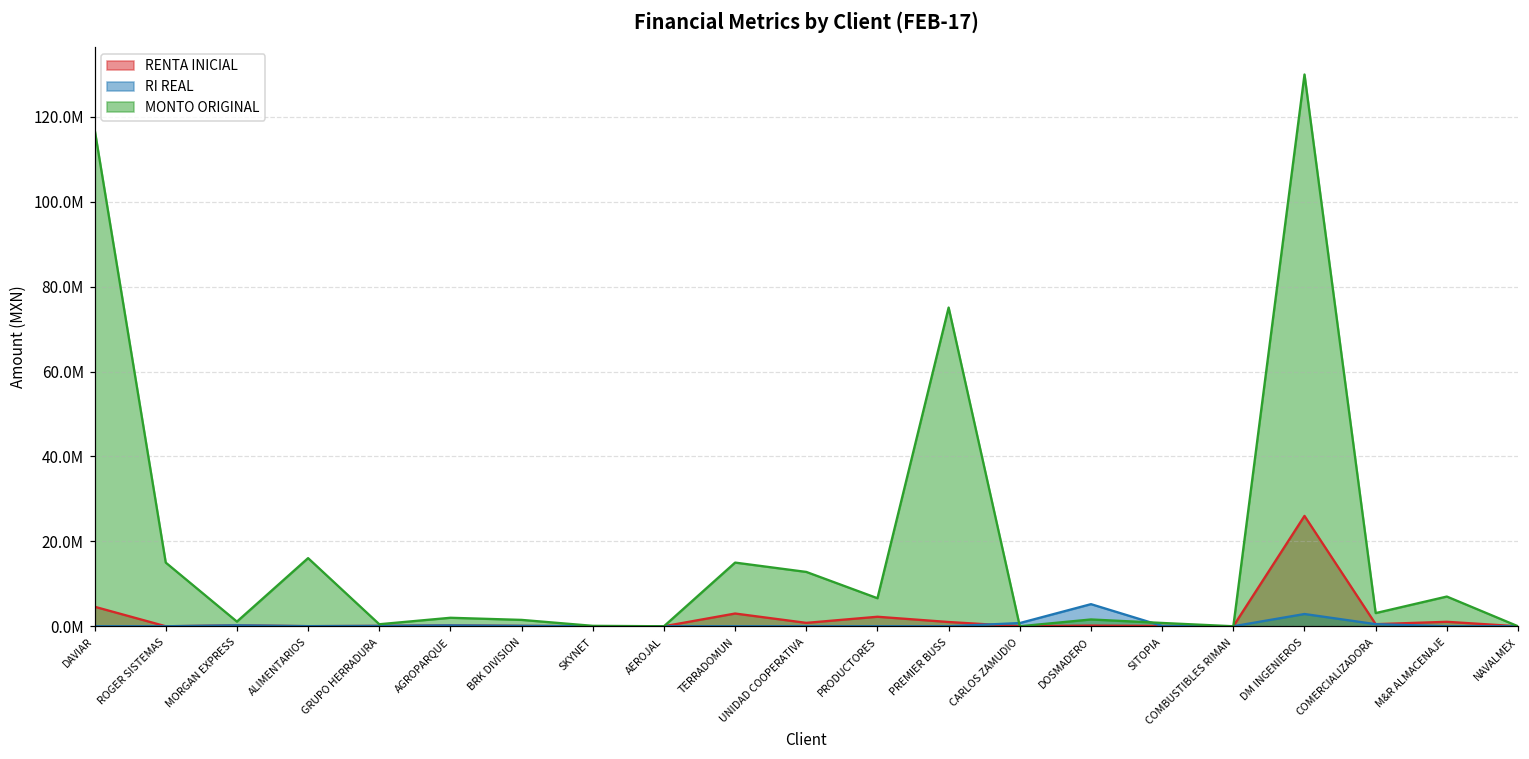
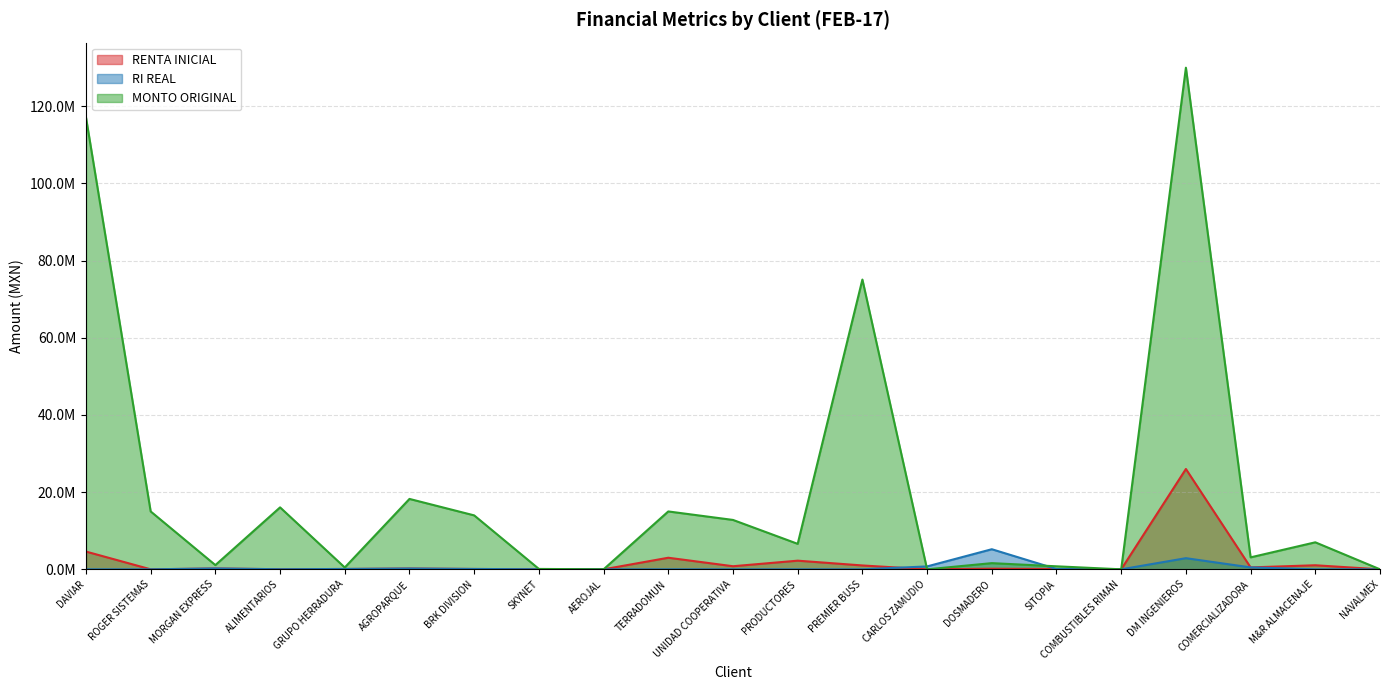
  {
    "RENTA INICIAL": {
      "DAVIAR": 5000000,
      "TERRADOMUN": 3000000,
      "UNIDAD COOPERATIVA": 1000000,
      "PRODUCTORES": 2000000,
      "PREMIER BUSS": 1000000,
      "DOSMADERO": 0,
      "DM INGENIEROS": 26000000,
      "M&R ALMACENAJE": 1000000
    },
    "RI REAL": {
      "DAVIAR": 0,
      "TERRADOMUN": 0,
      "UNIDAD COOPERATIVA": 0,
      "PRODUCTORES": 0,
      "PREMIER BUSS": 0,
      "CARLOS ZAMUDIO": 1000000,
      "DOSMADERO": 5000000,
      "DM INGENIEROS": 3000000,
      "M&R ALMACENAJE": 0
    },
    "MONTO ORIGINAL": {
      "DAVIAR": 117000000,
      "ROGER SISTEMAS": 15000000,
      "MORGAN EXPRESS": 1000000,
      "ALIMENTARIOS": 16000000,
-     "AGROPARQUE": 2000000,
-     "BRK DIVISION": 2000000,
+     "AGROPARQUE": 18000000,
+     "BRK DIVISION": 14000000,
      "TERRADOMUN": 15000000,
      "UNIDAD COOPERATIVA": 13000000,
      "PRODUCTORES": 7000000,
      "PREMIER BUSS": 75000000,
      "DOSMADERO": 2000000,
      "SITOPIA": 1000000,
      "DM INGENIEROS": 130000000,
      "COMERCIALIZADORA": 3000000,
      "M&R ALMACENAJE": 7000000
    }
  }
